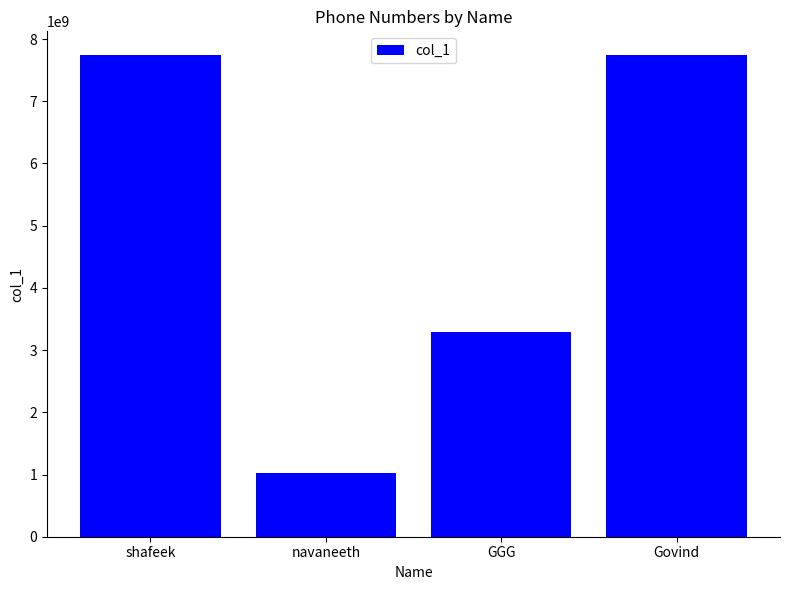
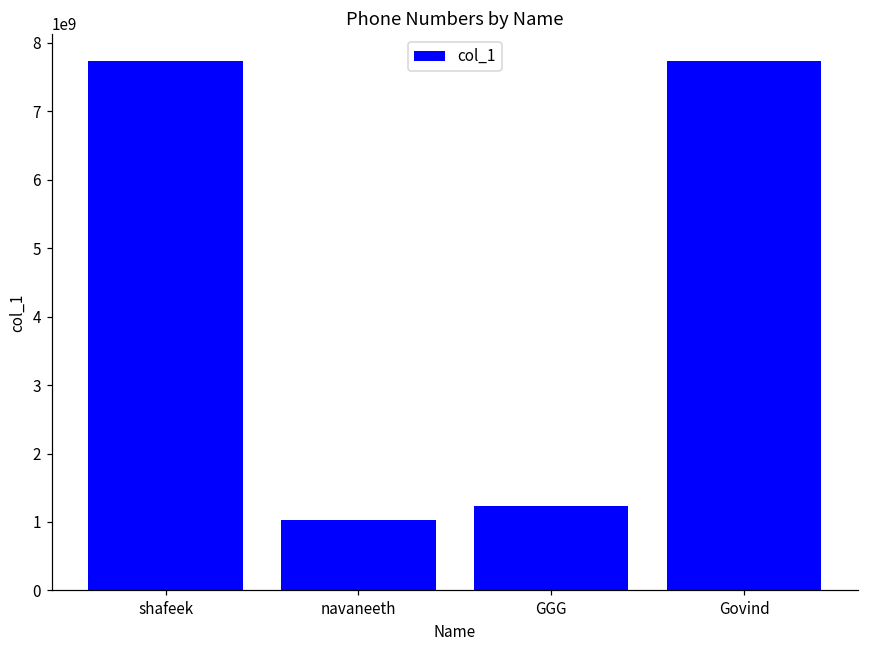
  {
    "shafeek": 7700000000,
    "navaneeth": 1000000000,
-   "GGG": 3300000000,
+   "GGG": 1200000000,
    "Govind": 7700000000
  }
